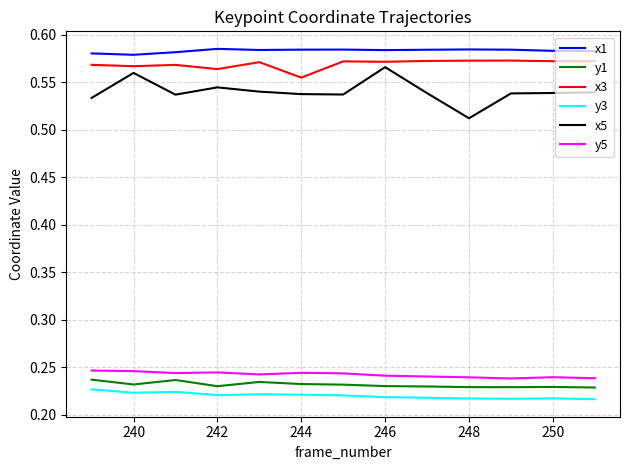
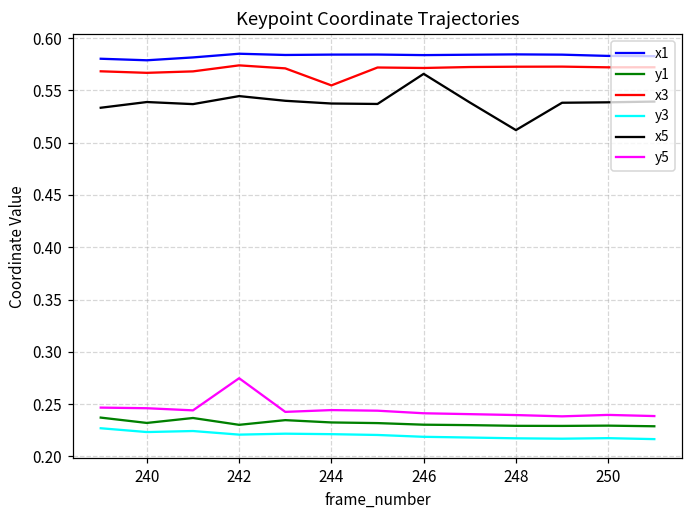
  {
    "x1": {
      "240": 0.58,
      "242": 0.59,
      "244": 0.58,
      "246": 0.58,
      "248": 0.58,
      "250": 0.58
    },
    "y1": {
      "240": 0.23,
      "242": 0.23,
      "244": 0.23,
      "246": 0.23,
      "248": 0.23,
      "250": 0.23
    },
    "x3": {
      "240": 0.57,
-     "242": 0.56,
+     "242": 0.57,
      "244": 0.55,
      "246": 0.57,
      "248": 0.57,
      "250": 0.57
    },
    "y3": {
      "240": 0.22,
      "242": 0.22,
      "244": 0.22,
      "246": 0.22,
      "248": 0.22,
      "250": 0.22
    },
    "x5": {
-     "240": 0.56,
+     "240": 0.54,
      "242": 0.54,
      "244": 0.54,
      "246": 0.57,
      "248": 0.51,
      "250": 0.54
    },
    "y5": {
      "240": 0.25,
-     "242": 0.24,
+     "242": 0.27,
      "244": 0.24,
      "246": 0.24,
      "248": 0.24,
      "250": 0.24
    }
  }
